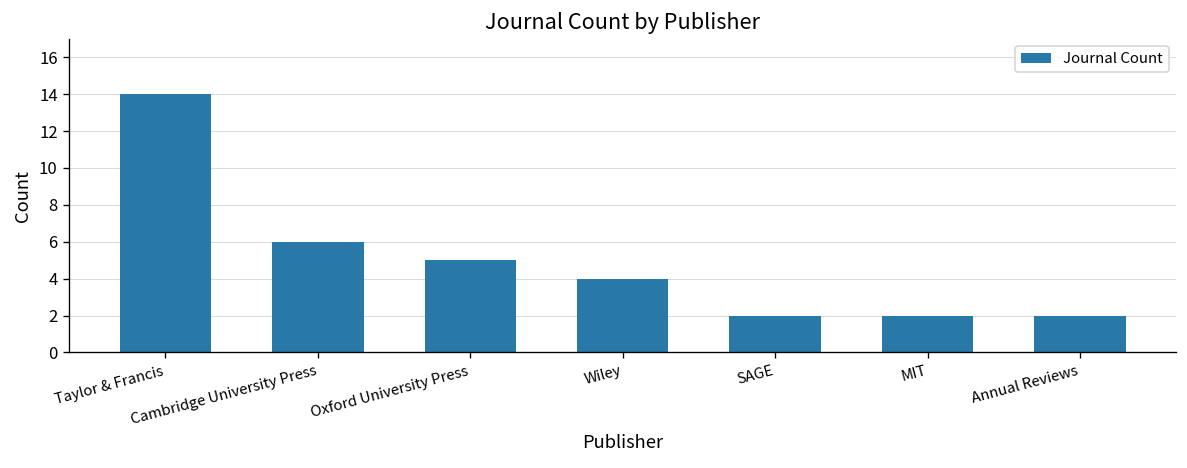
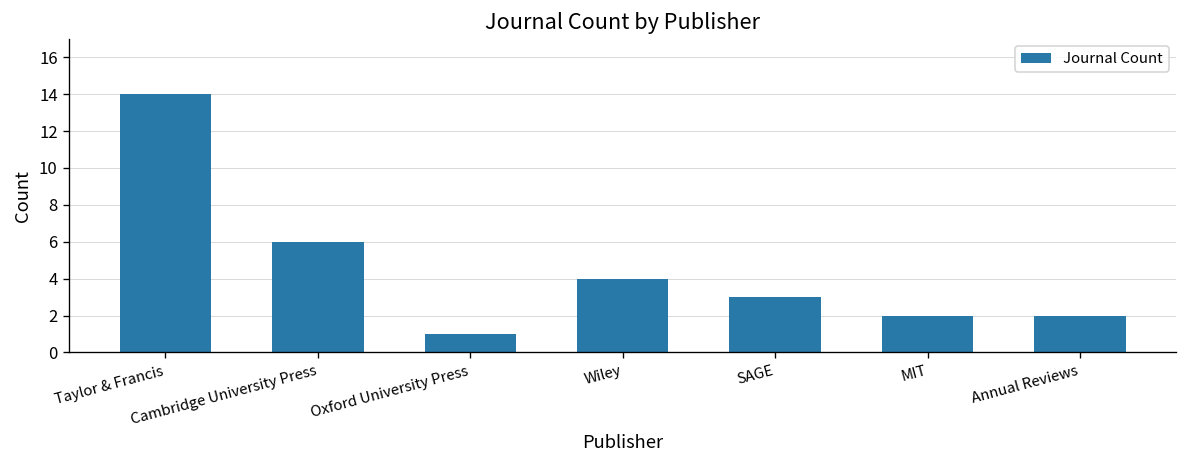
  {
    "Taylor & Francis": 14,
    "Cambridge University Press": 6,
-   "Oxford University Press": 5,
+   "Oxford University Press": 1,
    "Wiley": 4,
-   "SAGE": 2,
+   "SAGE": 3,
    "MIT": 2,
    "Annual Reviews": 2
  }
